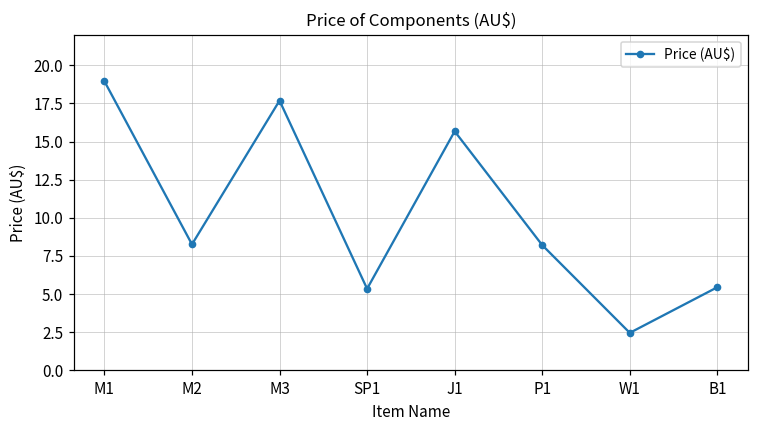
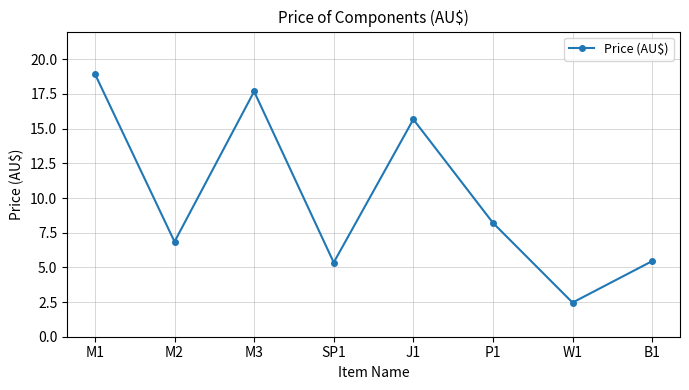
  {
    "M1": 19.0,
-   "M2": 8.3,
+   "M2": 6.9,
    "M3": 17.7,
    "SP1": 5.4,
    "J1": 15.7,
    "P1": 8.2,
    "W1": 2.5,
    "B1": 5.5
  }
